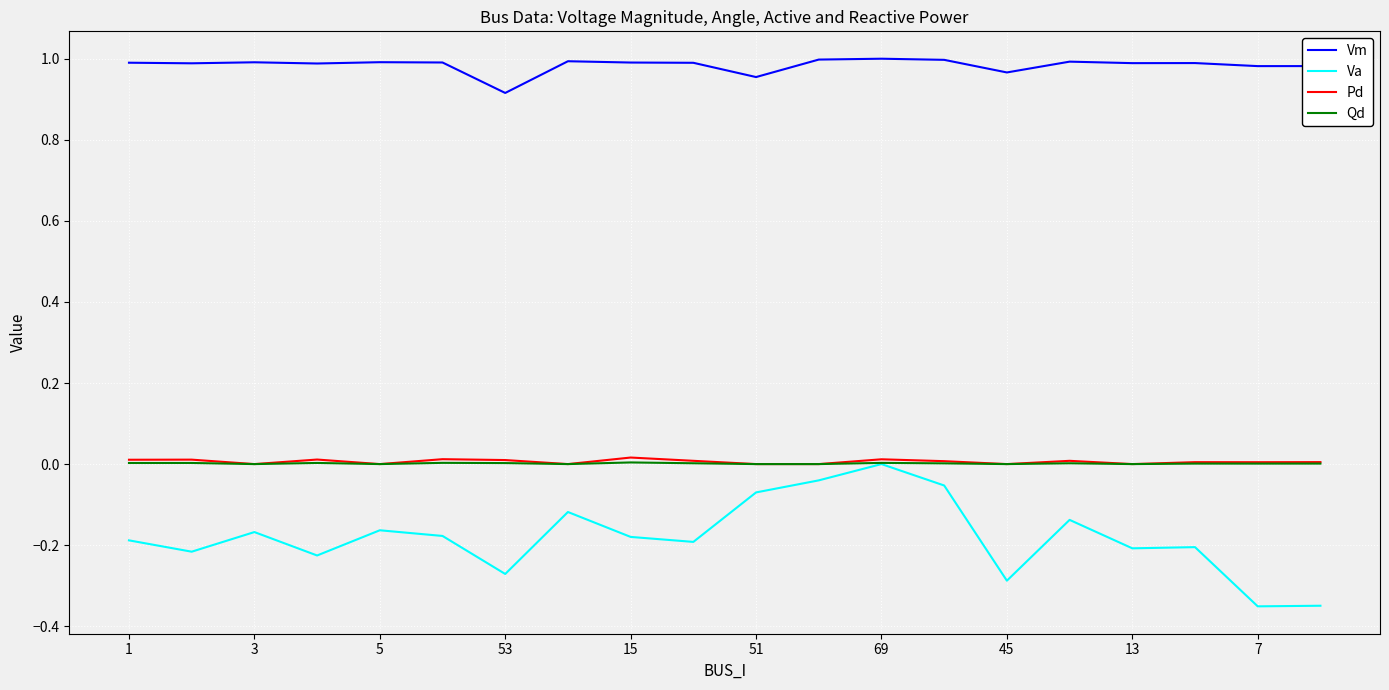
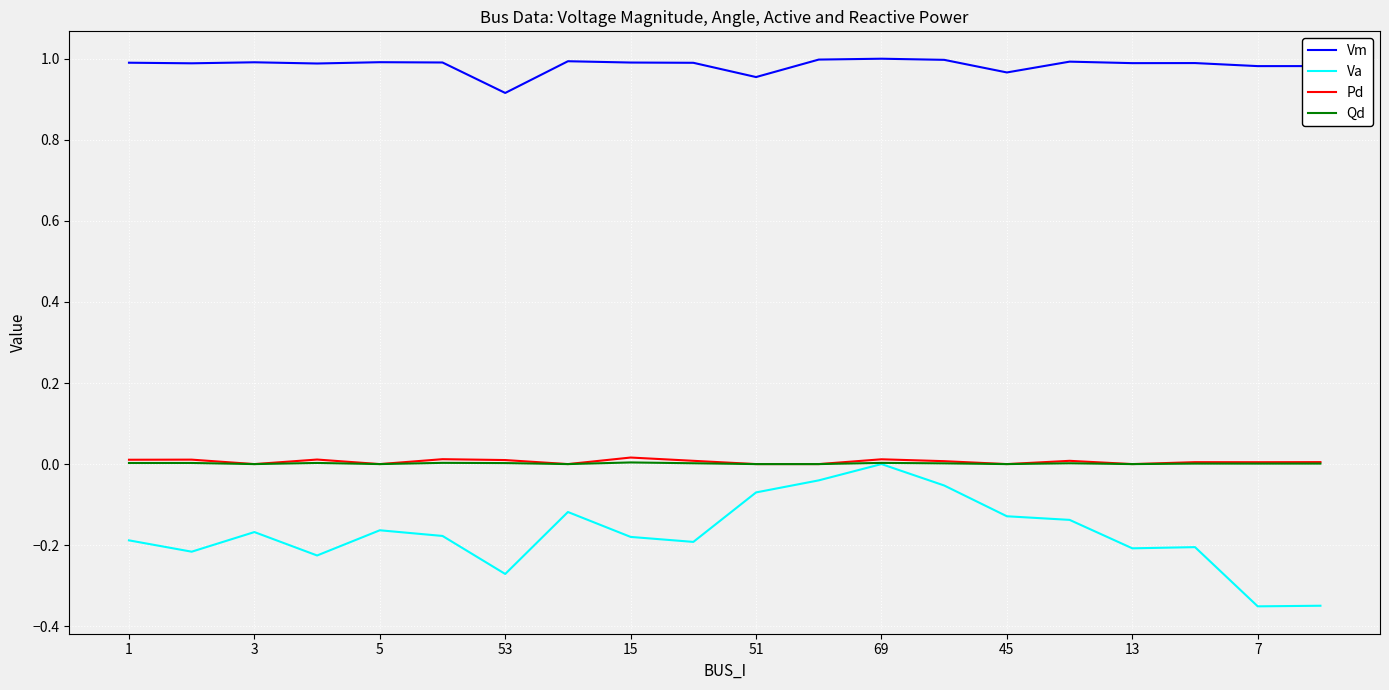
  {
    "Vm": {
      "53": 0.92,
      "51": 0.95,
      "69": 1.00,
      "45": 0.97
    },
    "Va": {
      "53": -0.27,
      "51": -0.07,
-     "45": -0.29
+     "45": -0.13
    },
    "Pd": {
      "53": 0.01,
      "69": 0.01
    },
    "Qd": {
      "53": 0.00
    }
  }
